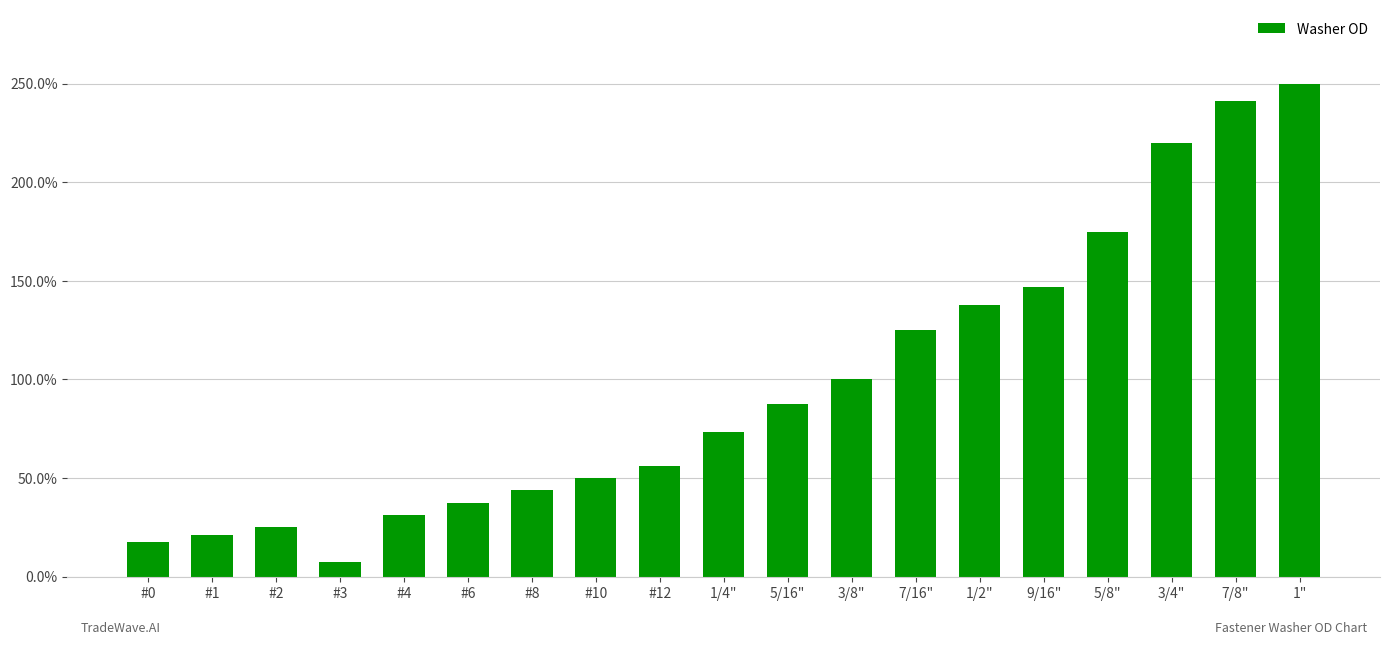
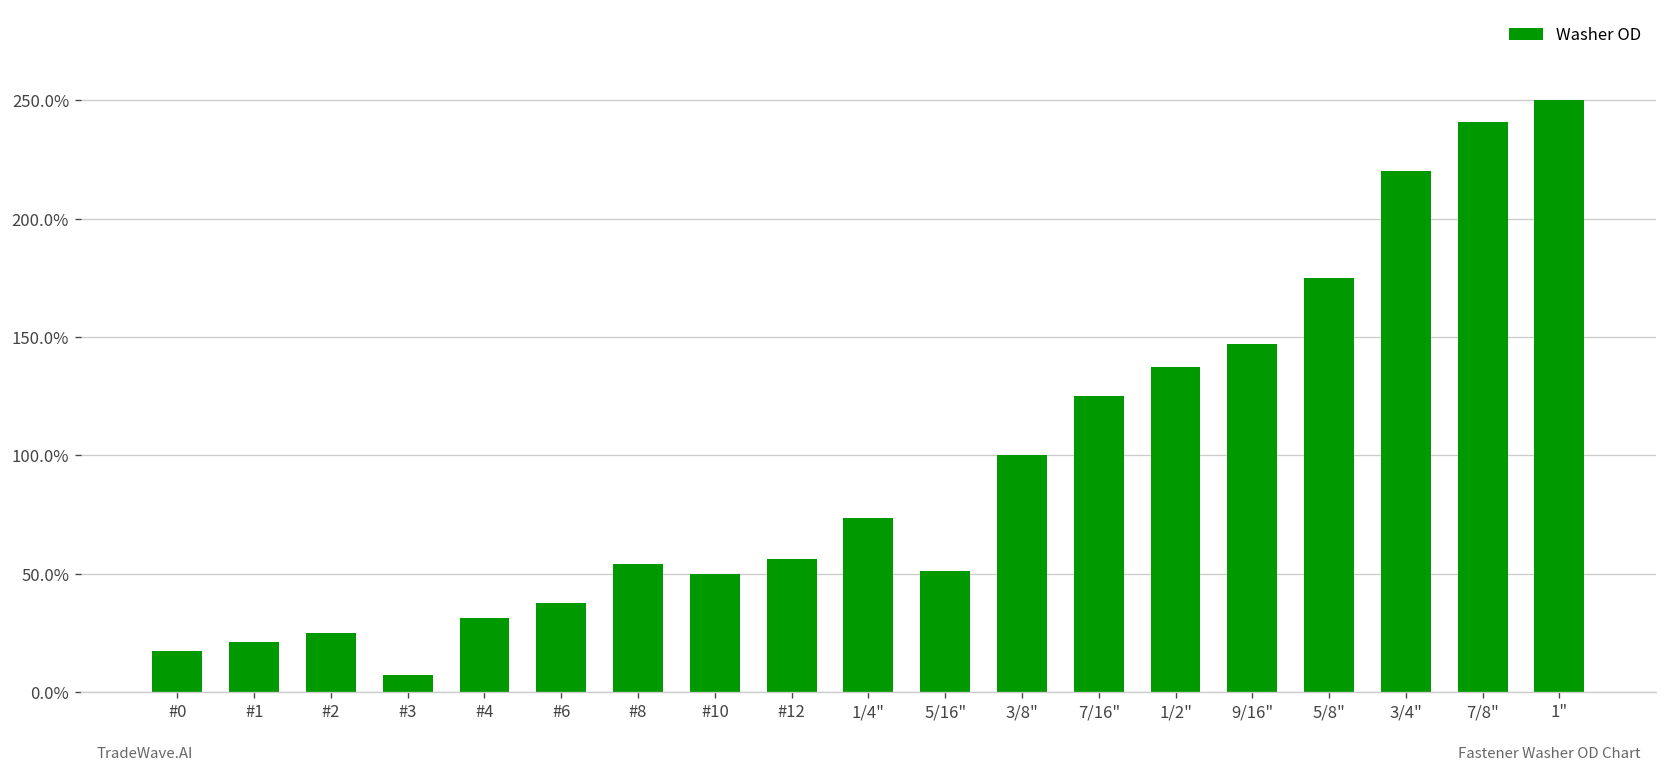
  {
    "#0": "17%",
    "#1": "21%",
    "#2": "25%",
    "#3": "7%",
    "#4": "31%",
    "#6": "38%",
-   "#8": "44%",
+   "#8": "54%",
    "#10": "50%",
    "#12": "56%",
    "1/4\"": "73%",
-   "5/16\"": "88%",
+   "5/16\"": "51%",
    "3/8\"": "100%",
    "7/16\"": "125%",
    "1/2\"": "138%",
    "9/16\"": "147%",
    "5/8\"": "175%",
    "3/4\"": "220%",
    "7/8\"": "241%",
    "1\"": "250%"
  }
